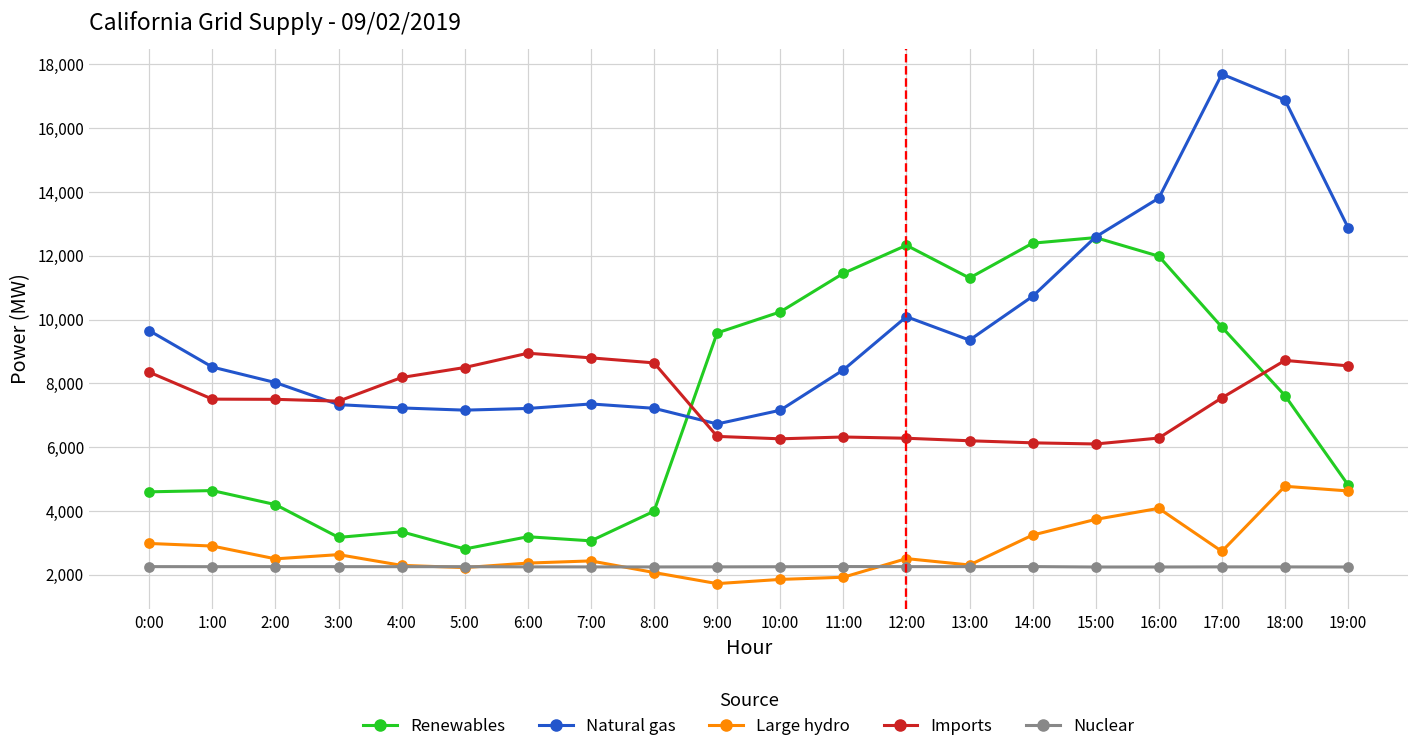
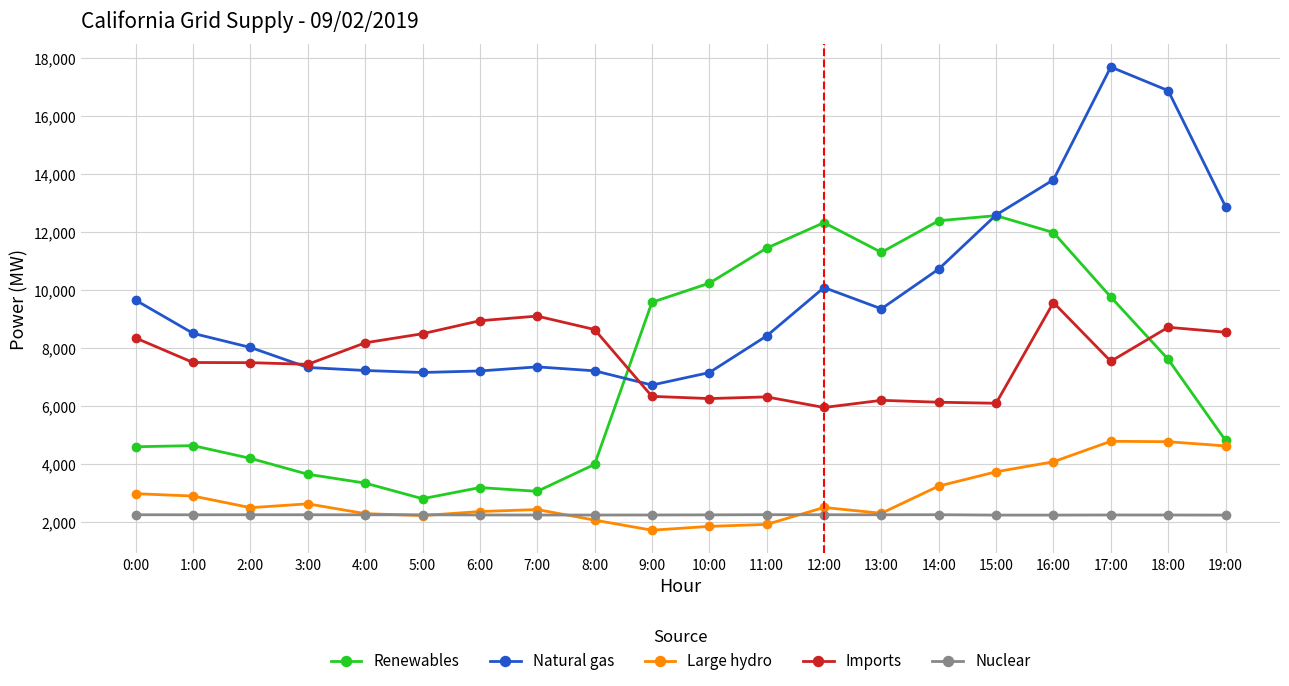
  {
    "Renewables": {
      "0:00": "4,600",
      "1:00": "4,600",
      "2:00": "4,200",
-     "3:00": "3,200",
+     "3:00": "3,600",
      "4:00": "3,300",
      "5:00": "2,800",
      "6:00": "3,200",
      "7:00": "3,100",
      "8:00": "4,000",
      "9:00": "9,600",
      "10:00": "10,200",
      "11:00": "11,400",
      "12:00": "12,300",
      "13:00": "11,300",
      "14:00": "12,400",
      "16:00": "12,000",
      "17:00": "9,800",
      "18:00": "7,600",
      "19:00": "4,800"
    },
    "Natural gas": {
      "0:00": "9,700",
      "1:00": "8,500",
      "2:00": "8,000",
      "3:00": "7,300",
      "4:00": "7,200",
      "5:00": "7,200",
      "6:00": "7,200",
      "7:00": "7,400",
      "8:00": "7,200",
      "9:00": "6,700",
      "10:00": "7,200",
      "11:00": "8,400",
      "12:00": "10,100",
      "13:00": "9,400",
      "14:00": "10,700",
      "16:00": "13,800",
      "17:00": "17,700",
      "18:00": "16,900",
      "19:00": "12,900"
    },
    "Large hydro": {
      "0:00": "3,000",
      "1:00": "2,900",
      "2:00": "2,500",
      "3:00": "2,600",
      "6:00": "2,400",
      "7:00": "2,400",
      "8:00": "2,100",
      "9:00": "1,700",
      "10:00": "1,900",
      "11:00": "1,900",
      "12:00": "2,500",
      "14:00": "3,200",
      "15:00": "3,700",
      "16:00": "4,100",
-     "17:00": "2,700",
+     "17:00": "4,800",
      "18:00": "4,800",
      "19:00": "4,600"
    },
    "Imports": {
      "0:00": "8,300",
      "1:00": "7,500",
      "2:00": "7,500",
      "3:00": "7,400",
      "4:00": "8,200",
      "5:00": "8,500",
      "6:00": "8,900",
-     "7:00": "8,800",
+     "7:00": "9,100",
      "8:00": "8,600",
      "9:00": "6,300",
      "10:00": "6,300",
      "11:00": "6,300",
-     "12:00": "6,300",
+     "12:00": "6,000",
      "13:00": "6,200",
      "14:00": "6,100",
      "15:00": "6,100",
-     "16:00": "6,300",
+     "16:00": "9,600",
      "17:00": "7,500",
      "18:00": "8,700",
      "19:00": "8,500"
    },
    "Nuclear": {
      "0:00": "2,300",
      "1:00": "2,300",
      "2:00": "2,300",
      "3:00": "2,300",
      "6:00": "2,200",
      "7:00": "2,200",
      "8:00": "2,200",
      "9:00": "2,200",
      "10:00": "2,200",
      "11:00": "2,300",
      "12:00": "2,300",
      "14:00": "2,300",
      "15:00": "2,200",
      "16:00": "2,200",
      "17:00": "2,200",
      "18:00": "2,200",
      "19:00": "2,200"
    }
  }
